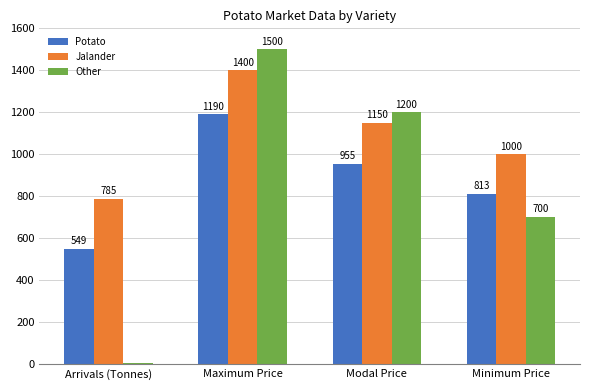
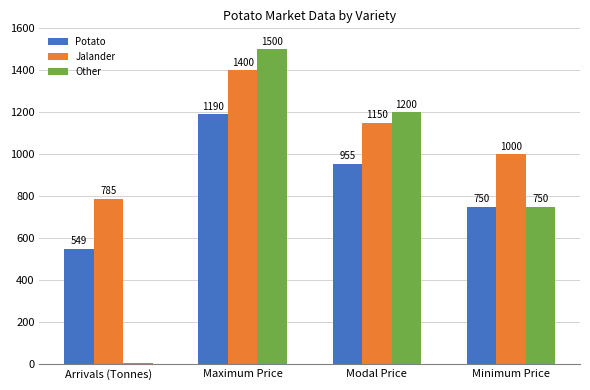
  {
    "Potato": {
      "Arrivals (Tonnes)": 549,
      "Maximum Price": 1190,
      "Modal Price": 955,
-     "Minimum Price": 813
+     "Minimum Price": 750
    },
    "Jalander": {
      "Maximum Price": 1400,
      "Modal Price": 1150,
      "Minimum Price": 1000
    },
    "Other": {
      "Maximum Price": 1500,
      "Modal Price": 1200,
-     "Minimum Price": 700
+     "Minimum Price": 750
    }
  }
